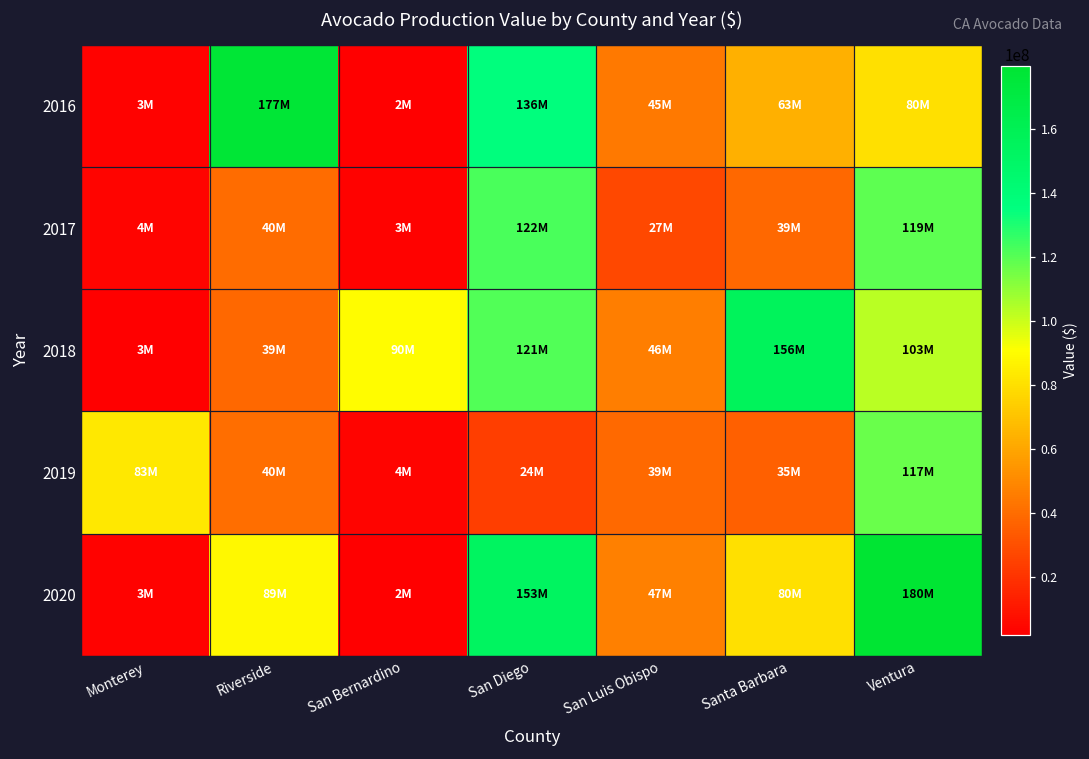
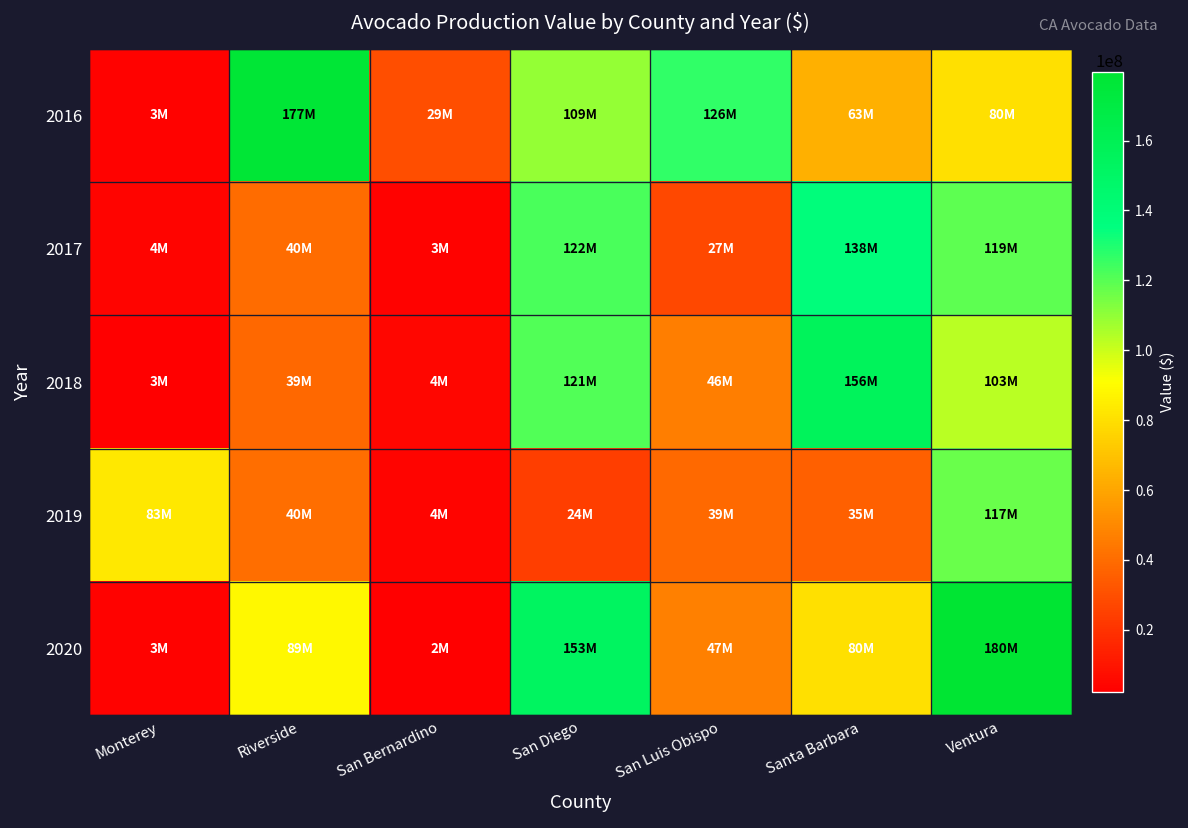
  {
    "2016": {
      "Monterey": "3M",
      "Riverside": "177M",
-     "San Bernardino": "2M",
-     "San Diego": "136M",
-     "San Luis Obispo": "45M",
+     "San Bernardino": "29M",
+     "San Diego": "109M",
+     "San Luis Obispo": "126M",
      "Santa Barbara": "63M",
      "Ventura": "80M"
    },
    "2017": {
      "Monterey": "4M",
      "Riverside": "40M",
      "San Bernardino": "3M",
      "San Diego": "122M",
      "San Luis Obispo": "27M",
-     "Santa Barbara": "39M",
+     "Santa Barbara": "138M",
      "Ventura": "119M"
    },
    "2018": {
      "Monterey": "3M",
      "Riverside": "39M",
-     "San Bernardino": "90M",
+     "San Bernardino": "4M",
      "San Diego": "121M",
      "San Luis Obispo": "46M",
      "Santa Barbara": "156M",
      "Ventura": "103M"
    },
    "2019": {
      "Monterey": "83M",
      "Riverside": "40M",
      "San Bernardino": "4M",
      "San Diego": "24M",
      "San Luis Obispo": "39M",
      "Santa Barbara": "35M",
      "Ventura": "117M"
    },
    "2020": {
      "Monterey": "3M",
      "Riverside": "89M",
      "San Bernardino": "2M",
      "San Diego": "153M",
      "San Luis Obispo": "47M",
      "Santa Barbara": "80M",
      "Ventura": "180M"
    }
  }
